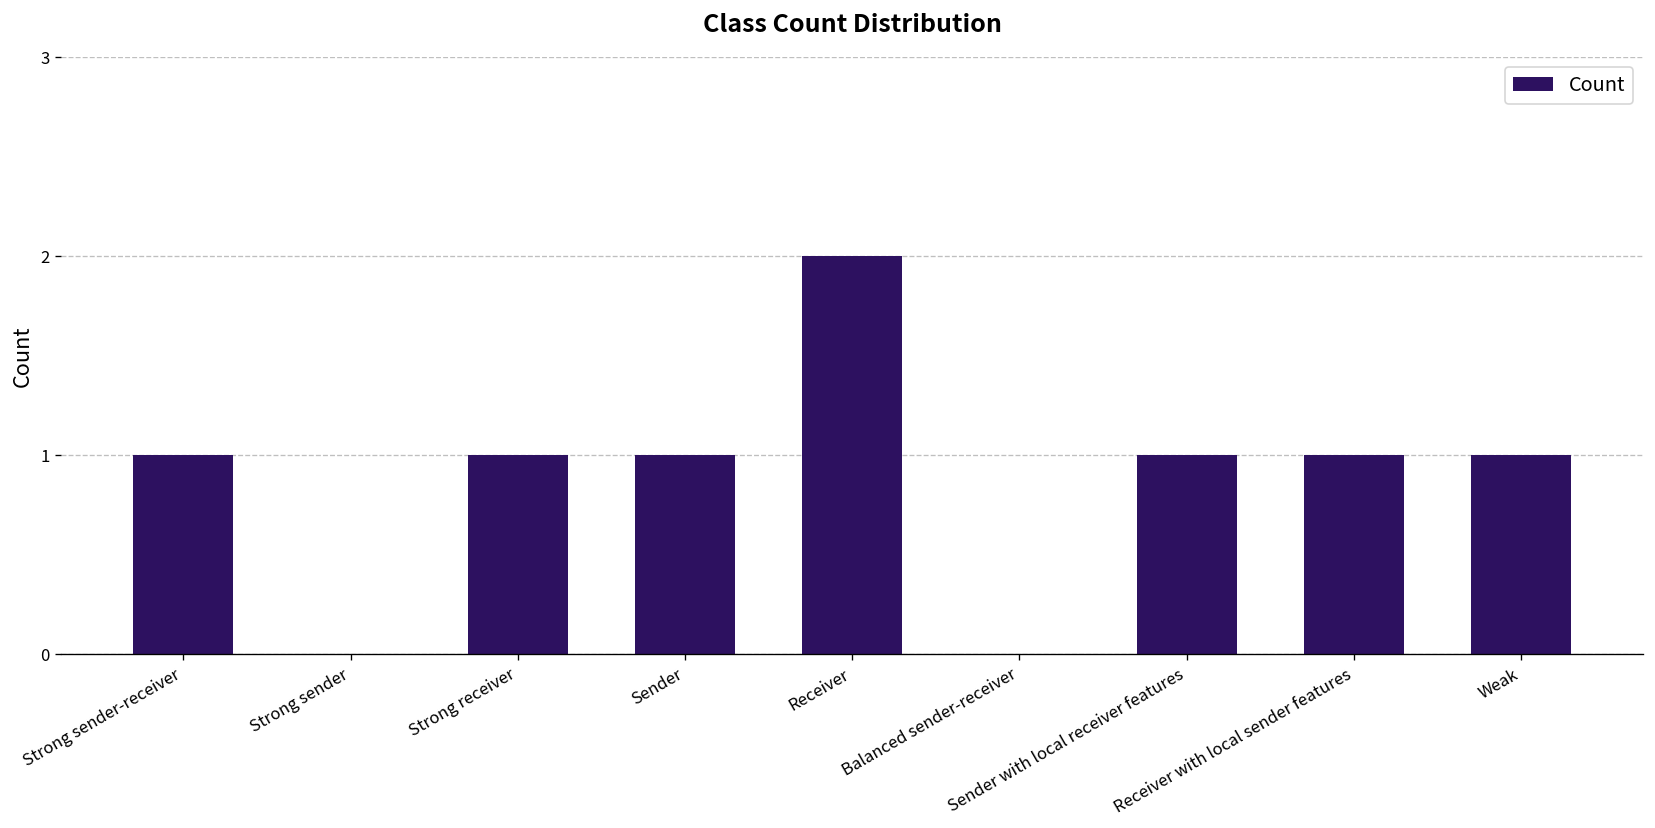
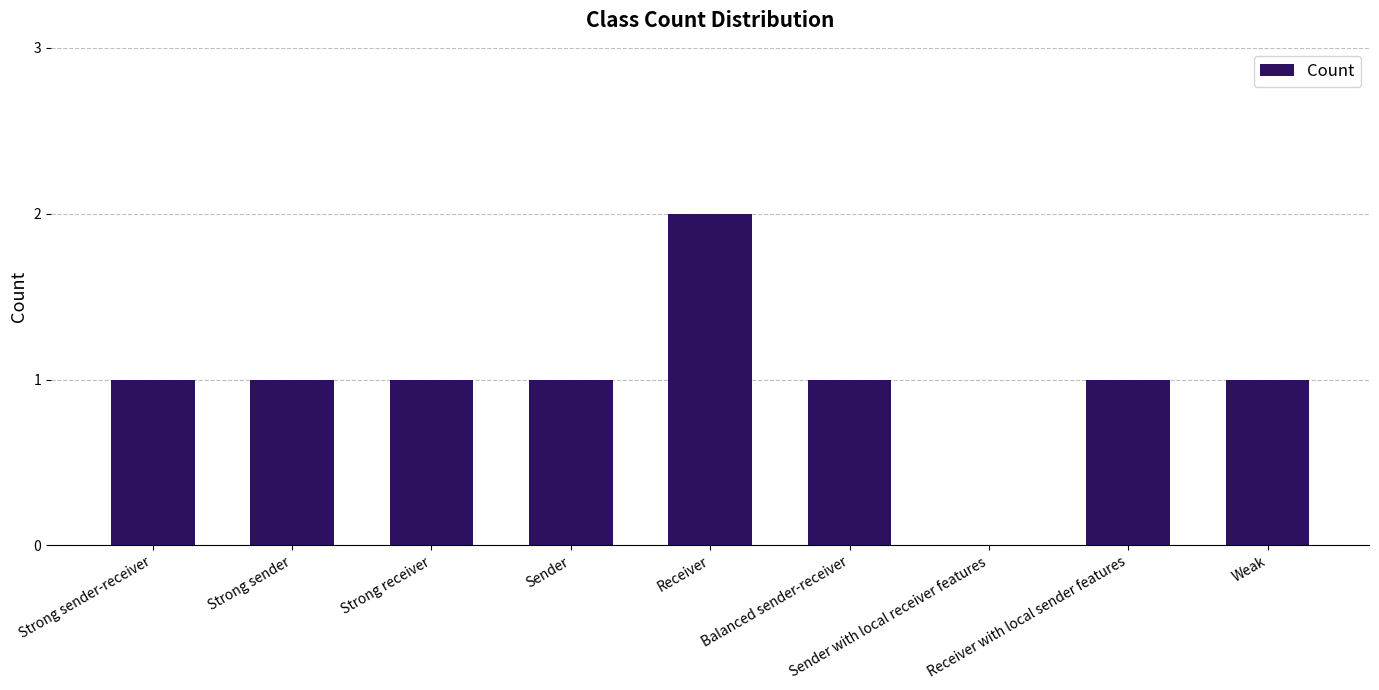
  {
    "Strong sender-receiver": 1,
-   "Strong sender": 0,
+   "Strong sender": 1,
    "Strong receiver": 1,
    "Sender": 1,
    "Receiver": 2,
-   "Balanced sender-receiver": 0,
-   "Sender with local receiver features": 1,
+   "Balanced sender-receiver": 1,
+   "Sender with local receiver features": 0,
    "Receiver with local sender features": 1,
    "Weak": 1
  }
